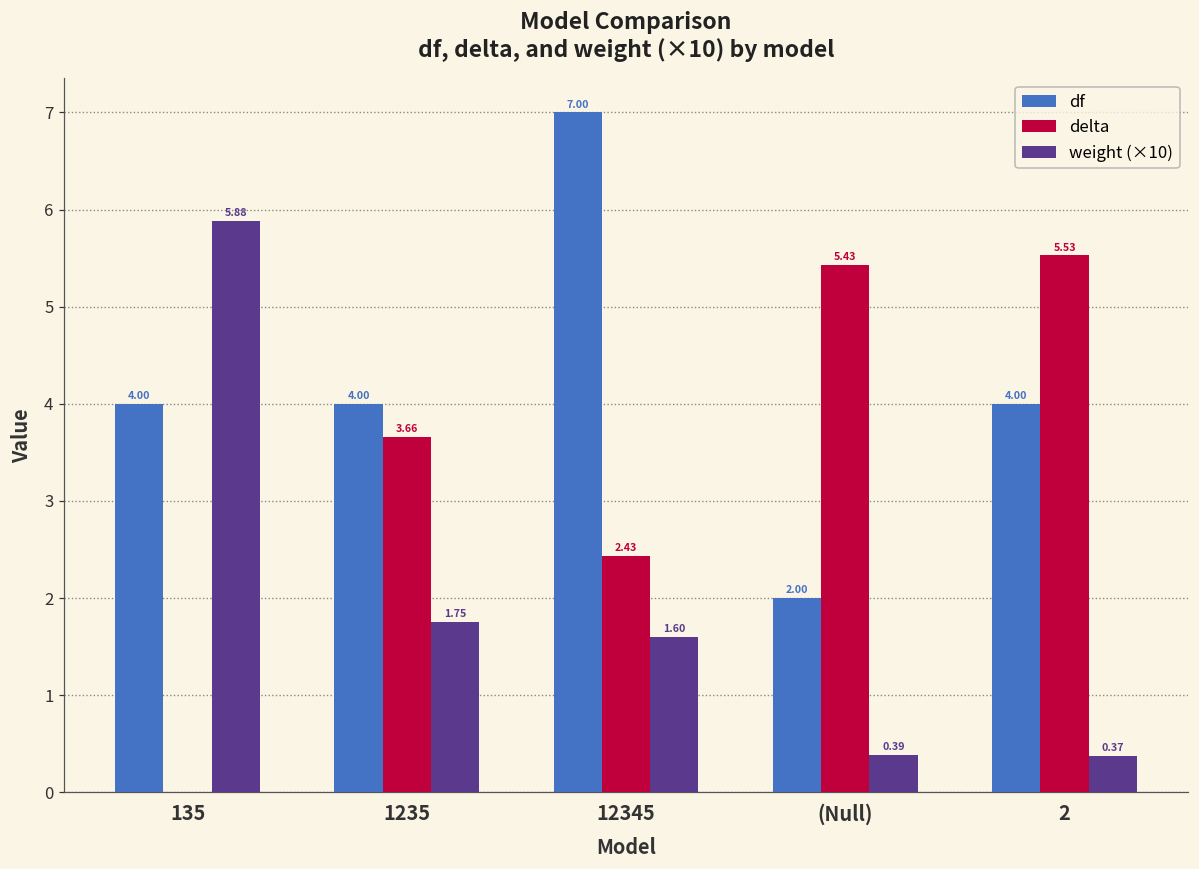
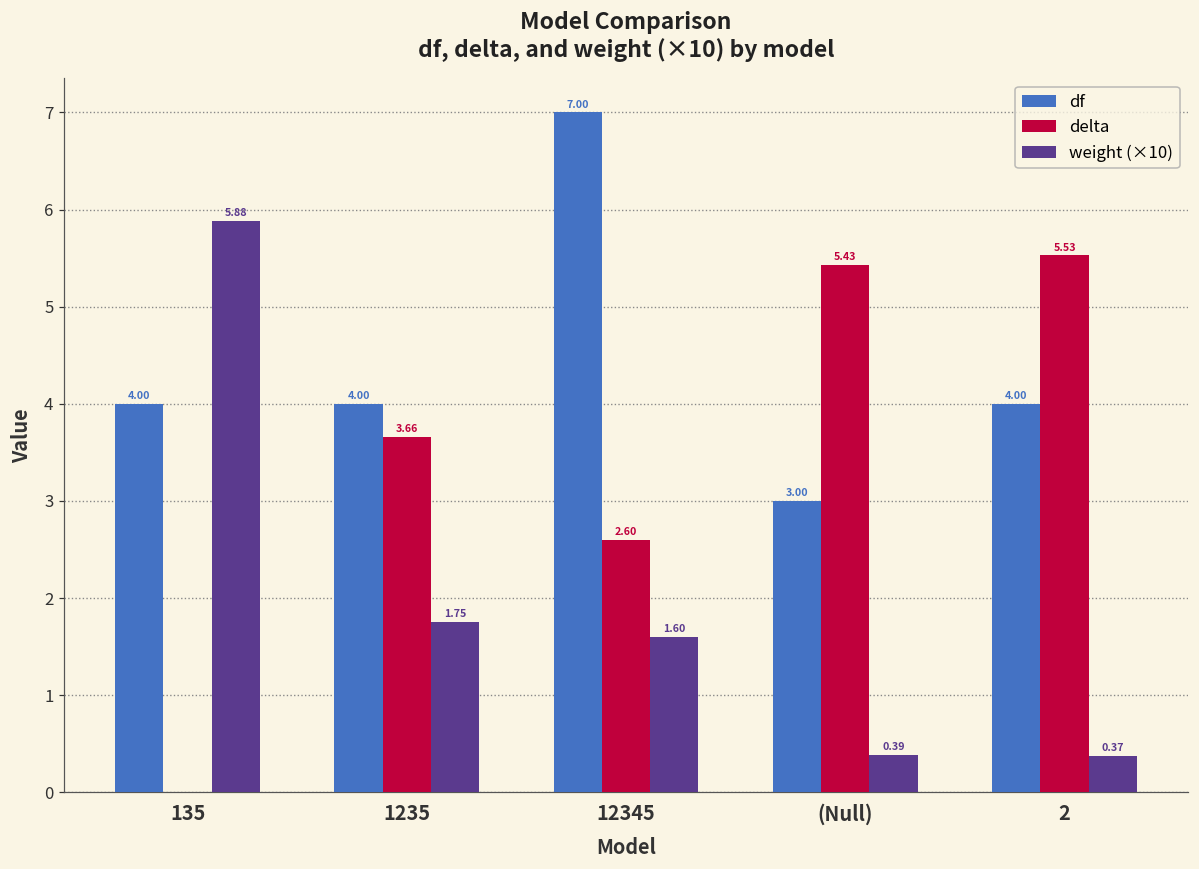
  {
    "df": {
      "135": 4.00,
      "1235": 4.00,
      "12345": 7.00,
-     "(Null)": 2.00,
+     "(Null)": 3.00,
      "2": 4.00
    },
    "delta": {
      "1235": 3.66,
-     "12345": 2.43,
+     "12345": 2.60,
      "(Null)": 5.43,
      "2": 5.53
    },
    "weight (×10)": {
      "135": 5.88,
      "1235": 1.75,
      "12345": 1.60,
      "(Null)": 0.39,
      "2": 0.37
    }
  }
